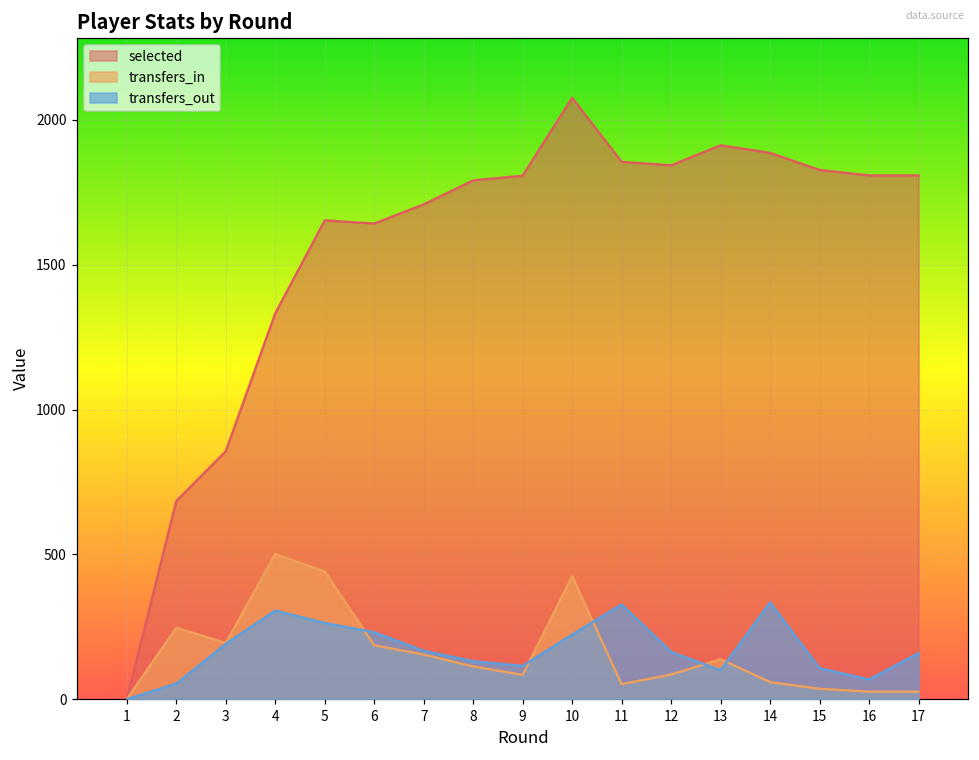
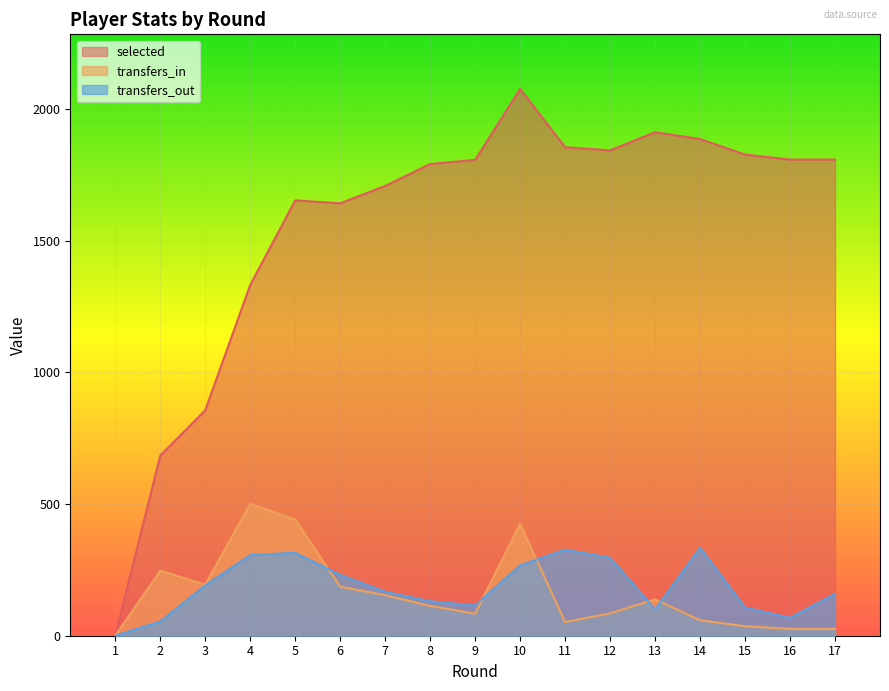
  {
    "transfers_out": {
      "2": 50,
      "4": 310,
-     "5": 260,
+     "5": 320,
      "6": 230,
      "7": 170,
      "8": 130,
      "9": 120,
-     "10": 220,
+     "10": 270,
      "11": 330,
-     "12": 160,
+     "12": 300,
      "13": 100,
      "14": 330,
      "15": 110,
      "16": 70,
      "17": 160
    }
  }
